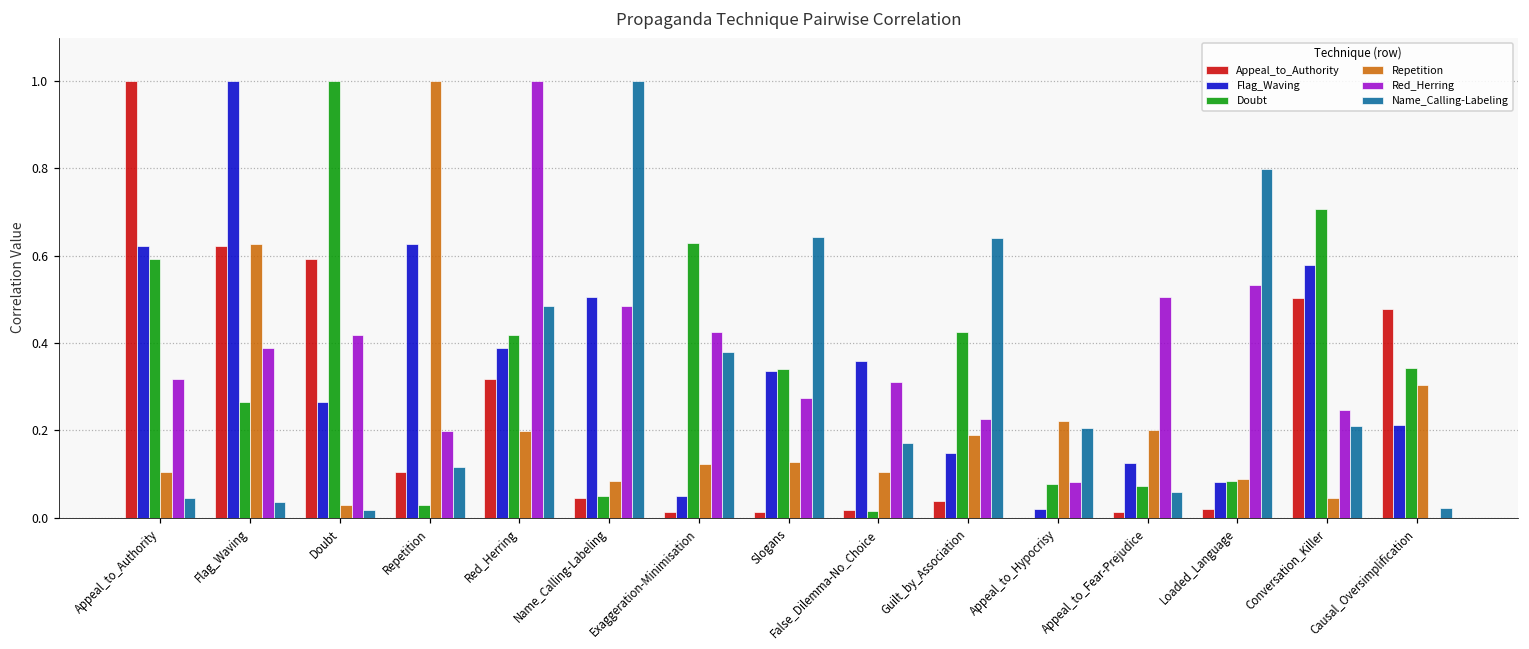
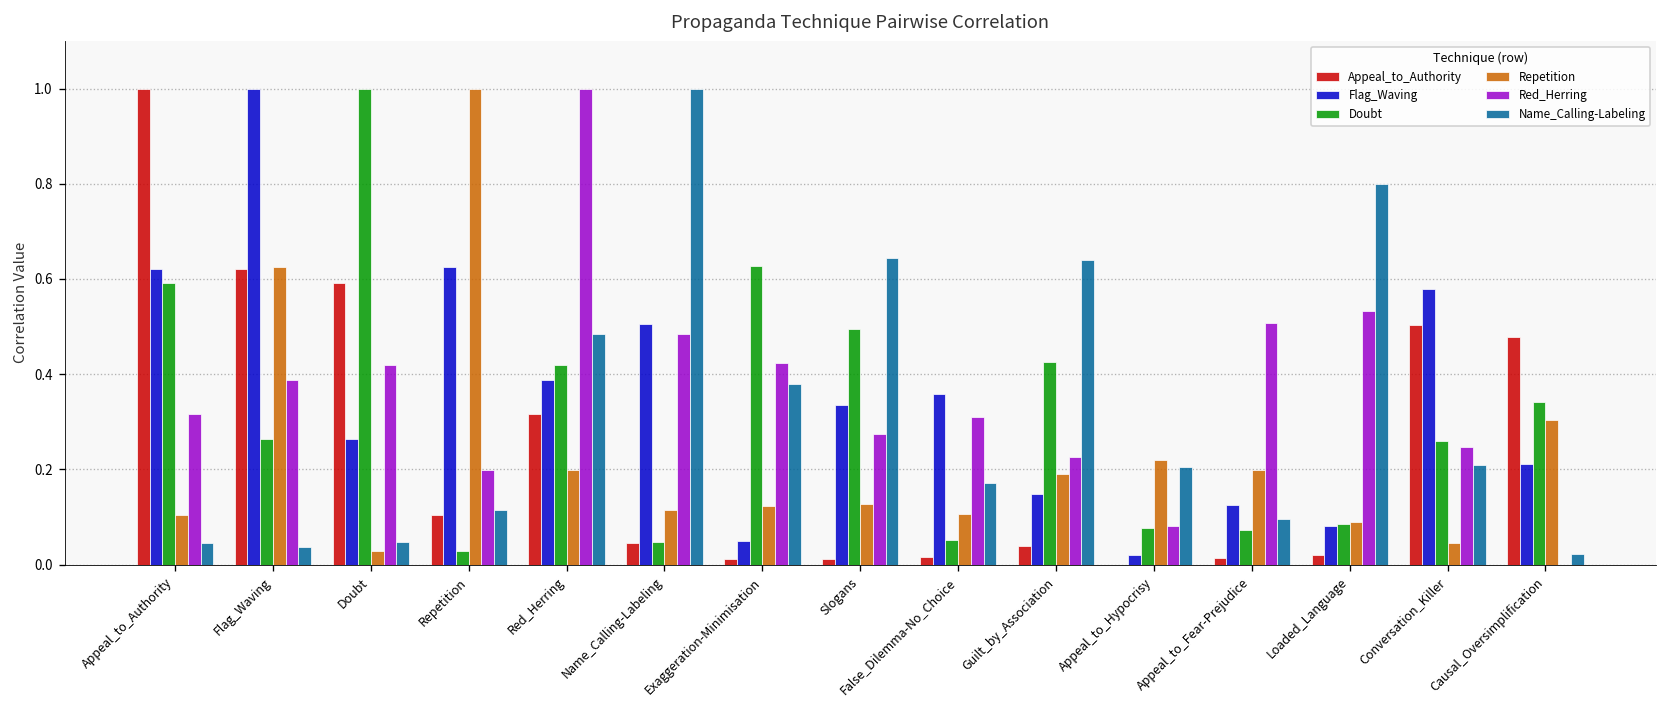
  {
    "Appeal_to_Authority": {
      "Appeal_to_Authority": 1.00,
      "Flag_Waving": 0.62,
      "Doubt": 0.59,
      "Repetition": 0.10,
      "Red_Herring": 0.32,
      "Name_Calling-Labeling": 0.05,
      "Exaggeration-Minimisation": 0.01,
      "Slogans": 0.01,
      "False_Dilemma-No_Choice": 0.02,
      "Guilt_by_Association": 0.04,
      "Appeal_to_Hypocrisy": 0.00,
      "Appeal_to_Fear-Prejudice": 0.01,
      "Loaded_Language": 0.02,
      "Conversation_Killer": 0.50,
      "Causal_Oversimplification": 0.48
    },
    "Flag_Waving": {
      "Appeal_to_Authority": 0.62,
      "Flag_Waving": 1.00,
      "Doubt": 0.26,
      "Repetition": 0.63,
      "Red_Herring": 0.39,
      "Name_Calling-Labeling": 0.51,
      "Exaggeration-Minimisation": 0.05,
      "Slogans": 0.33,
      "False_Dilemma-No_Choice": 0.36,
      "Guilt_by_Association": 0.15,
      "Appeal_to_Hypocrisy": 0.02,
      "Appeal_to_Fear-Prejudice": 0.12,
      "Loaded_Language": 0.08,
      "Conversation_Killer": 0.58,
      "Causal_Oversimplification": 0.21
    },
    "Doubt": {
      "Appeal_to_Authority": 0.59,
      "Flag_Waving": 0.26,
      "Doubt": 1.00,
      "Repetition": 0.03,
      "Red_Herring": 0.42,
      "Name_Calling-Labeling": 0.05,
      "Exaggeration-Minimisation": 0.63,
-     "Slogans": 0.34,
-     "False_Dilemma-No_Choice": 0.01,
+     "Slogans": 0.50,
+     "False_Dilemma-No_Choice": 0.05,
      "Guilt_by_Association": 0.43,
      "Appeal_to_Hypocrisy": 0.08,
      "Appeal_to_Fear-Prejudice": 0.07,
      "Loaded_Language": 0.08,
-     "Conversation_Killer": 0.71,
+     "Conversation_Killer": 0.26,
      "Causal_Oversimplification": 0.34
    },
    "Repetition": {
      "Appeal_to_Authority": 0.10,
      "Flag_Waving": 0.63,
      "Doubt": 0.03,
      "Repetition": 1.00,
      "Red_Herring": 0.20,
-     "Name_Calling-Labeling": 0.08,
+     "Name_Calling-Labeling": 0.12,
      "Exaggeration-Minimisation": 0.12,
      "Slogans": 0.13,
      "False_Dilemma-No_Choice": 0.11,
      "Guilt_by_Association": 0.19,
      "Appeal_to_Hypocrisy": 0.22,
      "Appeal_to_Fear-Prejudice": 0.20,
      "Loaded_Language": 0.09,
      "Conversation_Killer": 0.05,
      "Causal_Oversimplification": 0.30
    },
    "Red_Herring": {
      "Appeal_to_Authority": 0.32,
      "Flag_Waving": 0.39,
      "Doubt": 0.42,
      "Repetition": 0.20,
      "Red_Herring": 1.00,
      "Name_Calling-Labeling": 0.48,
      "Exaggeration-Minimisation": 0.42,
      "Slogans": 0.27,
      "False_Dilemma-No_Choice": 0.31,
      "Guilt_by_Association": 0.23,
      "Appeal_to_Hypocrisy": 0.08,
      "Appeal_to_Fear-Prejudice": 0.51,
      "Loaded_Language": 0.53,
      "Conversation_Killer": 0.25,
      "Causal_Oversimplification": 0.00
    },
    "Name_Calling-Labeling": {
      "Appeal_to_Authority": 0.05,
      "Flag_Waving": 0.04,
-     "Doubt": 0.02,
+     "Doubt": 0.05,
      "Repetition": 0.12,
      "Red_Herring": 0.48,
      "Name_Calling-Labeling": 1.00,
      "Exaggeration-Minimisation": 0.38,
      "Slogans": 0.64,
      "False_Dilemma-No_Choice": 0.17,
      "Guilt_by_Association": 0.64,
      "Appeal_to_Hypocrisy": 0.20,
-     "Appeal_to_Fear-Prejudice": 0.06,
+     "Appeal_to_Fear-Prejudice": 0.10,
      "Loaded_Language": 0.80,
      "Conversation_Killer": 0.21,
      "Causal_Oversimplification": 0.02
    }
  }
